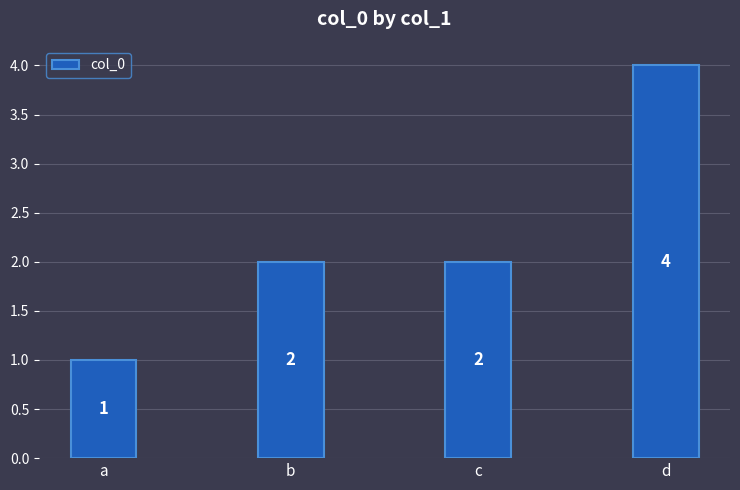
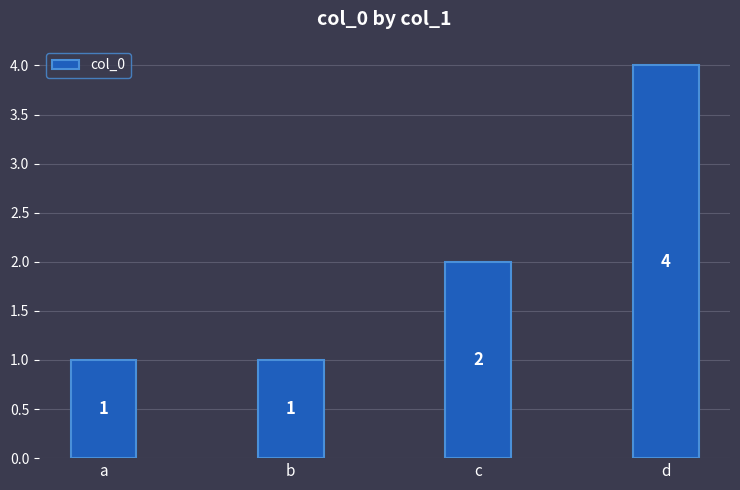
  {
    "a": 1,
-   "b": 2,
+   "b": 1,
    "c": 2,
    "d": 4
  }
